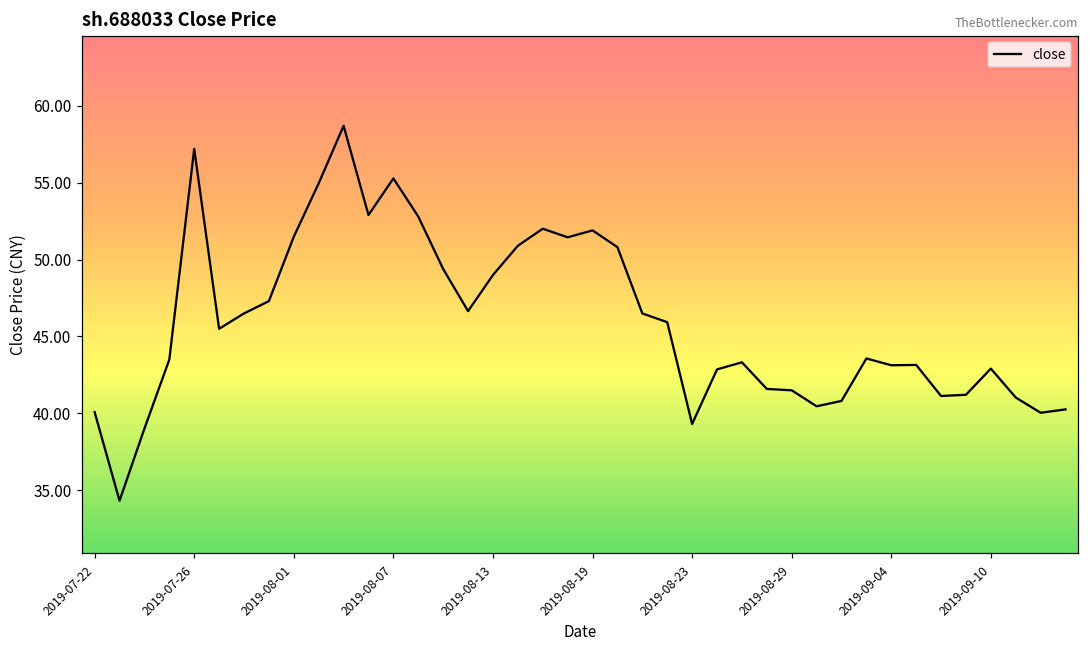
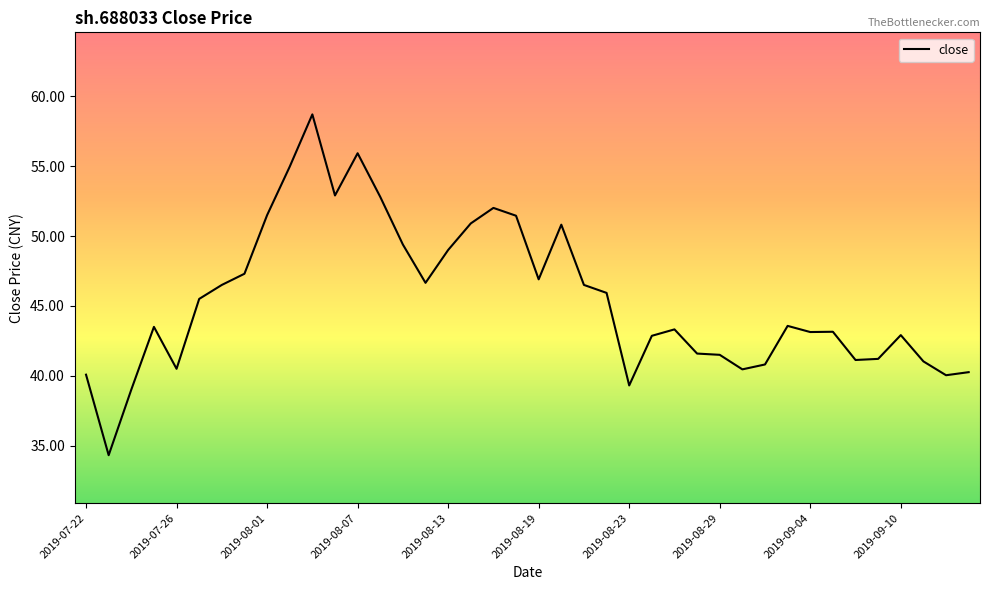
  {
    "2019-07-22": 40.1,
-   "2019-07-26": 57.2,
+   "2019-07-26": 40.5,
    "2019-08-01": 51.5,
-   "2019-08-07": 55.3,
+   "2019-08-07": 55.9,
    "2019-08-13": 49.0,
-   "2019-08-19": 51.9,
+   "2019-08-19": 46.9,
    "2019-08-23": 39.3,
    "2019-08-29": 41.5,
    "2019-09-04": 43.1,
    "2019-09-10": 42.9
  }
